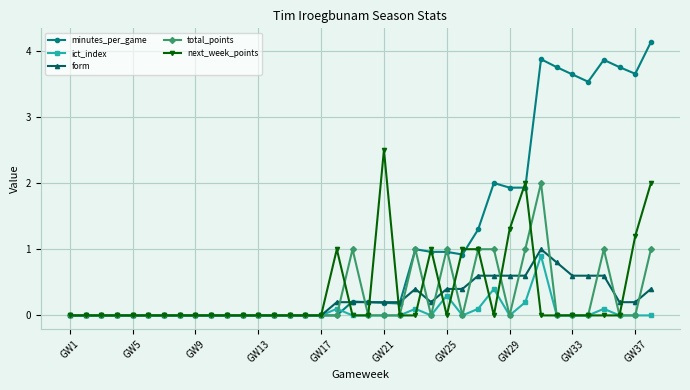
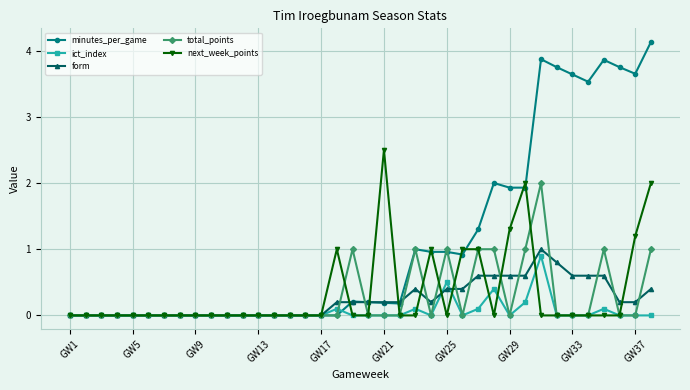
  {
    "ict_index": {
-     "GW25": 0.3
+     "GW25": 0.5
    },
    "total_points": {
      "GW25": 1.0
    },
    "next_week_points": {
      "GW21": 2.5,
      "GW25": 0.0,
      "GW29": 1.3,
      "GW37": 1.2
    }
  }
